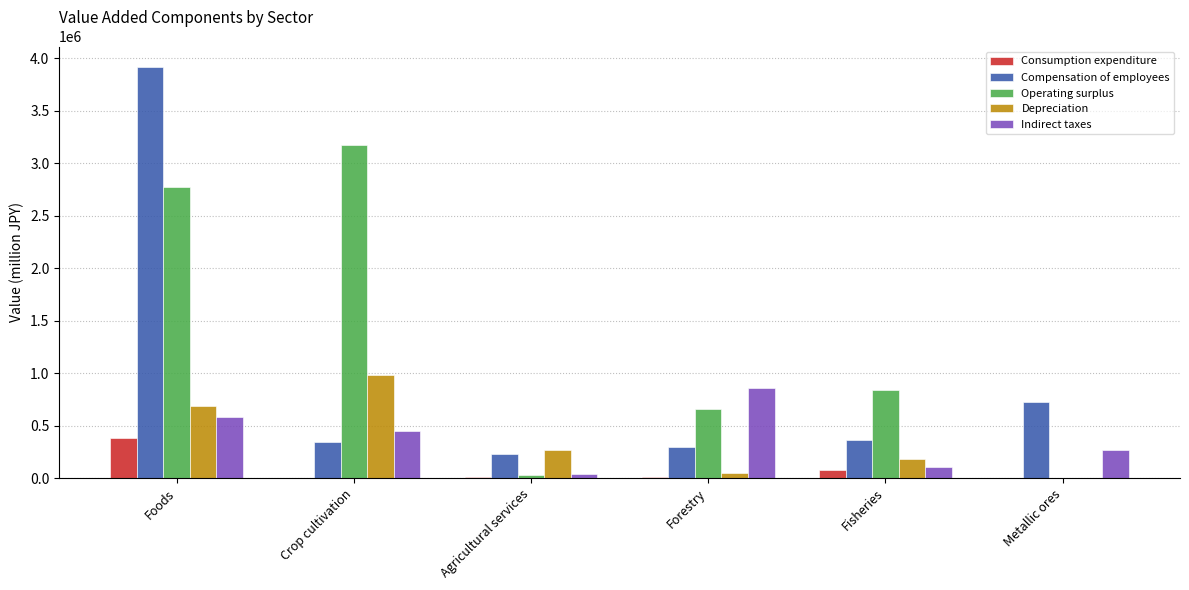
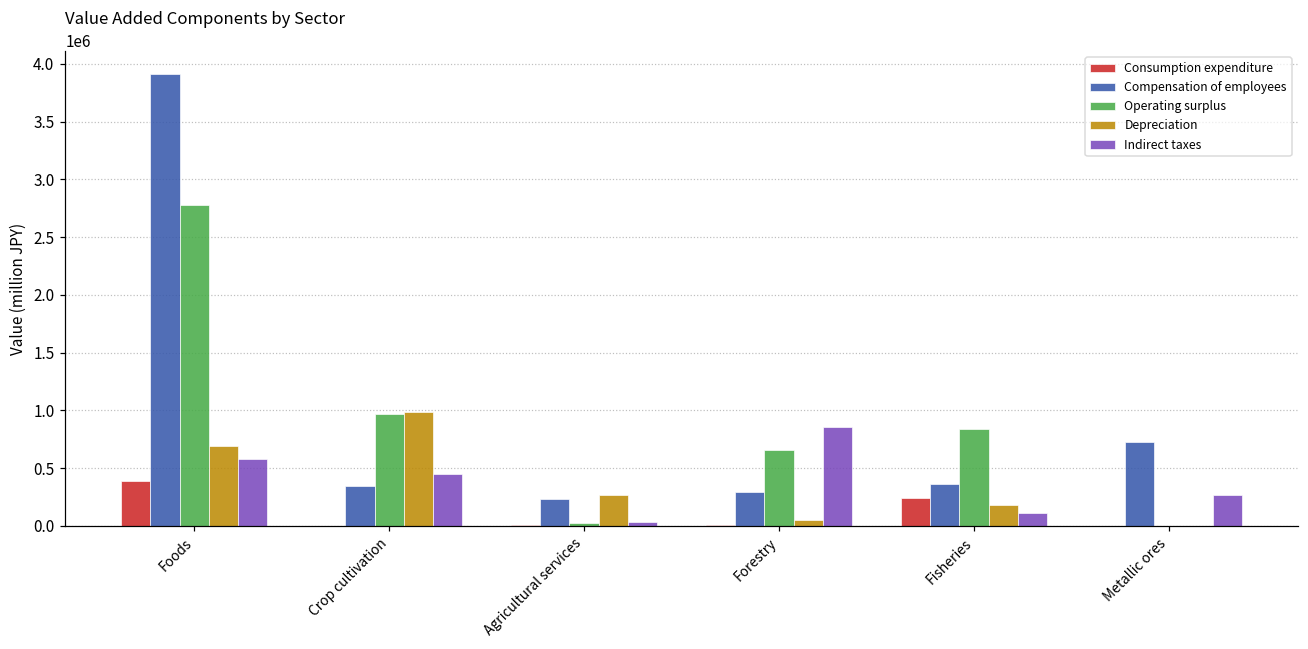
  {
    "Consumption expenditure": {
      "Foods": 380000,
-     "Fisheries": 80000
+     "Fisheries": 240000
    },
    "Compensation of employees": {
      "Foods": 3910000,
      "Crop cultivation": 340000,
      "Agricultural services": 230000,
      "Forestry": 300000,
      "Fisheries": 360000,
      "Metallic ores": 730000
    },
    "Operating surplus": {
      "Foods": 2780000,
-     "Crop cultivation": 3170000,
+     "Crop cultivation": 970000,
      "Agricultural services": 20000,
      "Forestry": 660000,
      "Fisheries": 830000
    },
    "Depreciation": {
      "Foods": 690000,
      "Crop cultivation": 980000,
      "Agricultural services": 260000,
      "Forestry": 50000,
      "Fisheries": 180000
    },
    "Indirect taxes": {
      "Foods": 580000,
      "Crop cultivation": 440000,
      "Agricultural services": 40000,
      "Forestry": 850000,
      "Fisheries": 110000,
      "Metallic ores": 260000
    }
  }
